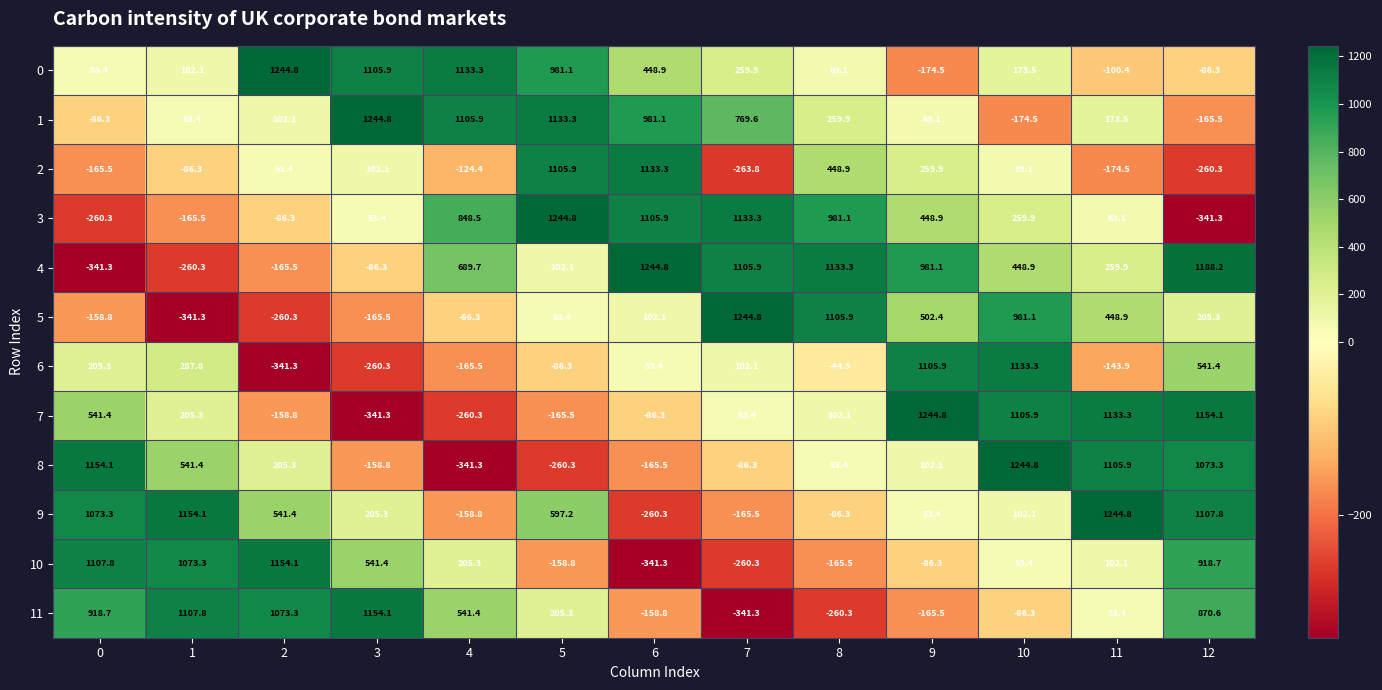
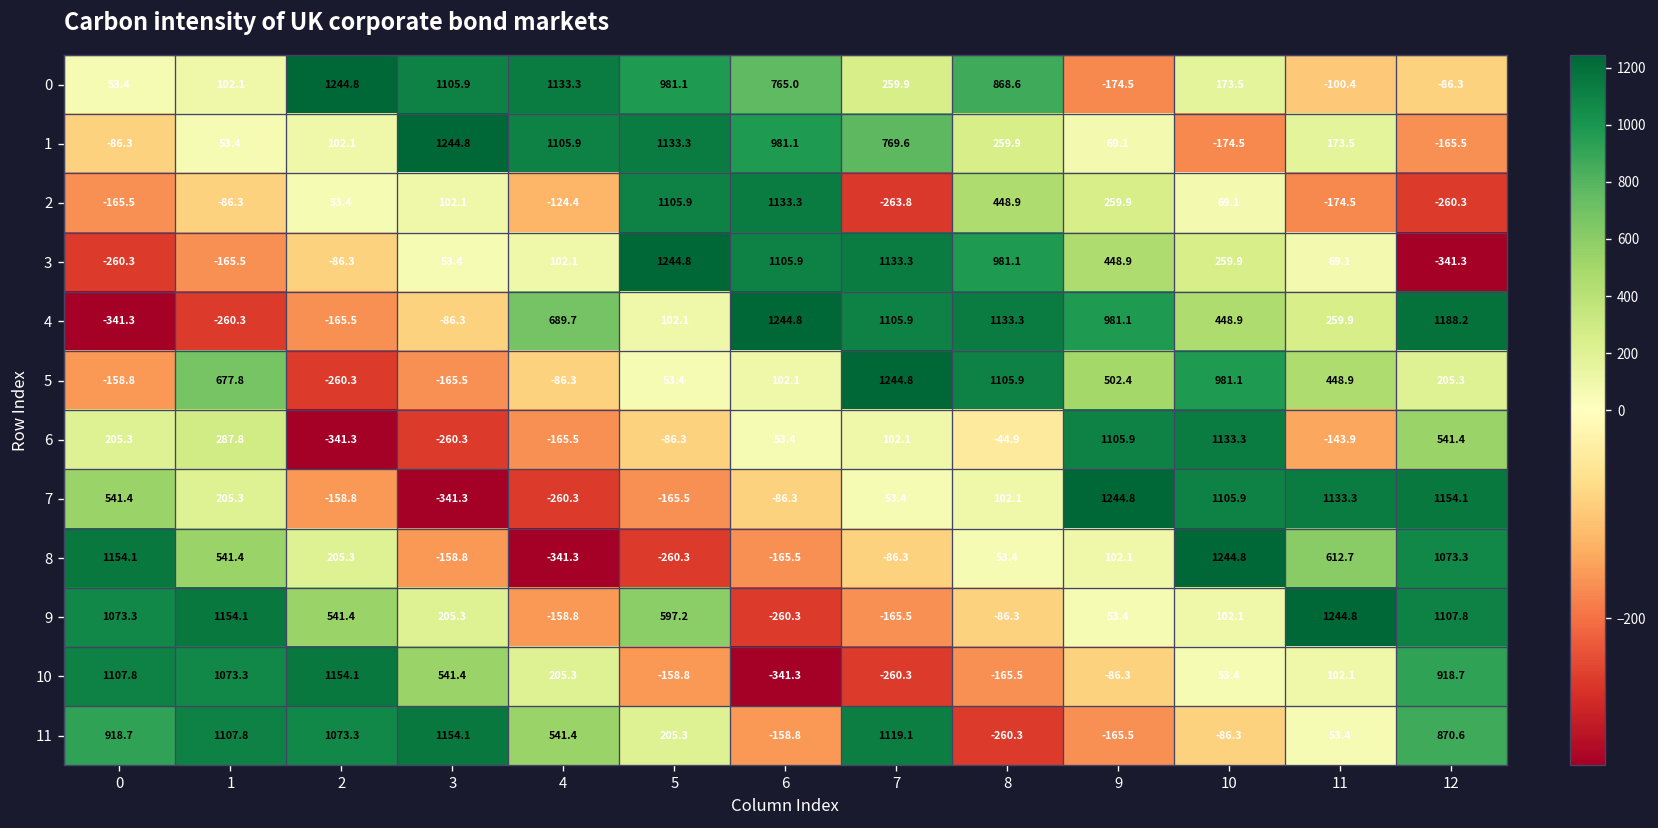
  {
    "0": {
      "0": 53.4,
      "1": 102.1,
      "2": 1244.8,
      "3": 1105.9,
      "4": 1133.3,
      "5": 981.1,
-     "6": 448.9,
+     "6": 765.0,
      "7": 259.9,
-     "8": 69.1,
+     "8": 868.6,
      "9": -174.5,
      "10": 173.5,
      "11": -100.4,
      "12": -86.3
    },
    "1": {
      "0": -86.3,
      "1": 53.4,
      "2": 102.1,
      "3": 1244.8,
      "4": 1105.9,
      "5": 1133.3,
      "6": 981.1,
      "7": 769.6,
      "8": 259.9,
      "9": 69.1,
      "10": -174.5,
      "11": 173.5,
      "12": -165.5
    },
    "2": {
      "0": -165.5,
      "1": -86.3,
      "2": 53.4,
      "3": 102.1,
      "4": -124.4,
      "5": 1105.9,
      "6": 1133.3,
      "7": -263.8,
      "8": 448.9,
      "9": 259.9,
      "10": 69.1,
      "11": -174.5,
      "12": -260.3
    },
    "3": {
      "0": -260.3,
      "1": -165.5,
      "2": -86.3,
      "3": 53.4,
-     "4": 848.5,
+     "4": 102.1,
      "5": 1244.8,
      "6": 1105.9,
      "7": 1133.3,
      "8": 981.1,
      "9": 448.9,
      "10": 259.9,
      "11": 69.1,
      "12": -341.3
    },
    "4": {
      "0": -341.3,
      "1": -260.3,
      "2": -165.5,
      "3": -86.3,
      "4": 689.7,
      "5": 102.1,
      "6": 1244.8,
      "7": 1105.9,
      "8": 1133.3,
      "9": 981.1,
      "10": 448.9,
      "11": 259.9,
      "12": 1188.2
    },
    "5": {
      "0": -158.8,
-     "1": -341.3,
+     "1": 677.8,
      "2": -260.3,
      "3": -165.5,
      "4": -86.3,
      "5": 53.4,
      "6": 102.1,
      "7": 1244.8,
      "8": 1105.9,
      "9": 502.4,
      "10": 981.1,
      "11": 448.9,
      "12": 205.3
    },
    "6": {
      "0": 205.3,
      "1": 287.8,
      "2": -341.3,
      "3": -260.3,
      "4": -165.5,
      "5": -86.3,
      "6": 53.4,
      "7": 102.1,
      "8": -44.9,
      "9": 1105.9,
      "10": 1133.3,
      "11": -143.9,
      "12": 541.4
    },
    "7": {
      "0": 541.4,
      "1": 205.3,
      "2": -158.8,
      "3": -341.3,
      "4": -260.3,
      "5": -165.5,
      "6": -86.3,
      "7": 53.4,
      "8": 102.1,
      "9": 1244.8,
      "10": 1105.9,
      "11": 1133.3,
      "12": 1154.1
    },
    "8": {
      "0": 1154.1,
      "1": 541.4,
      "2": 205.3,
      "3": -158.8,
      "4": -341.3,
      "5": -260.3,
      "6": -165.5,
      "7": -86.3,
      "8": 53.4,
      "9": 102.1,
      "10": 1244.8,
-     "11": 1105.9,
+     "11": 612.7,
      "12": 1073.3
    },
    "9": {
      "0": 1073.3,
      "1": 1154.1,
      "2": 541.4,
      "3": 205.3,
      "4": -158.8,
      "5": 597.2,
      "6": -260.3,
      "7": -165.5,
      "8": -86.3,
      "9": 53.4,
      "10": 102.1,
      "11": 1244.8,
      "12": 1107.8
    },
    "10": {
      "0": 1107.8,
      "1": 1073.3,
      "2": 1154.1,
      "3": 541.4,
      "4": 205.3,
      "5": -158.8,
      "6": -341.3,
      "7": -260.3,
      "8": -165.5,
      "9": -86.3,
      "10": 53.4,
      "11": 102.1,
      "12": 918.7
    },
    "11": {
      "0": 918.7,
      "1": 1107.8,
      "2": 1073.3,
      "3": 1154.1,
      "4": 541.4,
      "5": 205.3,
      "6": -158.8,
-     "7": -341.3,
+     "7": 1119.1,
      "8": -260.3,
      "9": -165.5,
      "10": -86.3,
      "11": 53.4,
      "12": 870.6
    }
  }
